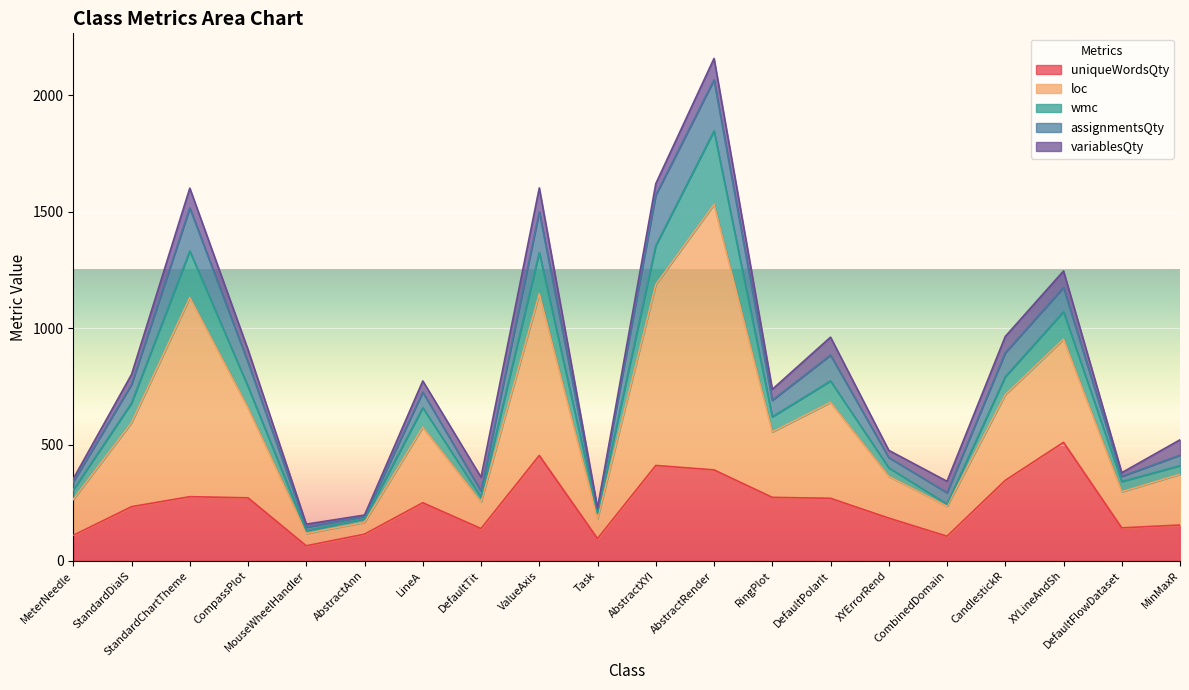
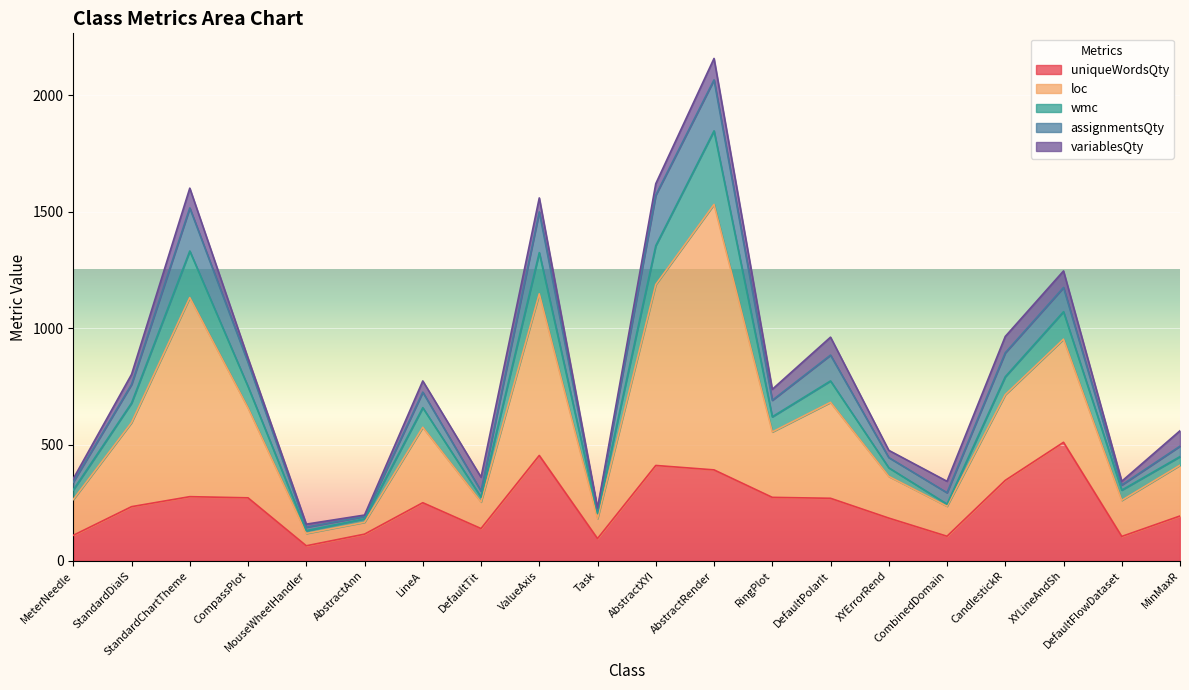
  {
    "uniqueWordsQty": {
      "MeterNeedle": 110,
      "StandardDialS": 230,
      "StandardChartTheme": 280,
      "CompassPlot": 270,
      "MouseWheelHandler": 70,
      "AbstractAnn": 120,
      "LineA": 250,
      "DefaultTit": 140,
      "ValueAxis": 450,
      "Task": 100,
      "AbstractXYI": 410,
      "AbstractRender": 390,
      "RingPlot": 270,
      "DefaultPolarIt": 270,
      "XYErrorRend": 180,
      "CombinedDomain": 110,
      "CandlestickR": 350,
      "XYLineAndSh": 510,
-     "DefaultFlowDataset": 140,
-     "MinMaxR": 150
+     "DefaultFlowDataset": 110,
+     "MinMaxR": 190
    },
    "loc": {
      "MeterNeedle": 150,
      "StandardDialS": 360,
      "StandardChartTheme": 860,
      "CompassPlot": 390,
      "MouseWheelHandler": 50,
      "AbstractAnn": 50,
      "LineA": 320,
      "DefaultTit": 110,
      "ValueAxis": 690,
      "Task": 90,
      "AbstractXYI": 780,
      "AbstractRender": 1140,
      "RingPlot": 280,
      "DefaultPolarIt": 410,
      "XYErrorRend": 180,
      "CandlestickR": 370,
      "XYLineAndSh": 440,
      "DefaultFlowDataset": 160,
      "MinMaxR": 220
    },
    "variablesQty": {
      "MeterNeedle": 10,
      "StandardDialS": 40,
      "StandardChartTheme": 90,
-     "CompassPlot": 50,
+     "CompassPlot": 20,
      "MouseWheelHandler": 10,
      "LineA": 50,
      "DefaultTit": 60,
-     "ValueAxis": 100,
+     "ValueAxis": 60,
      "AbstractXYI": 50,
      "AbstractRender": 90,
      "RingPlot": 50,
      "DefaultPolarIt": 80,
      "XYErrorRend": 30,
      "CombinedDomain": 50,
      "CandlestickR": 70,
      "XYLineAndSh": 70,
      "DefaultFlowDataset": 20,
      "MinMaxR": 70
    }
  }
